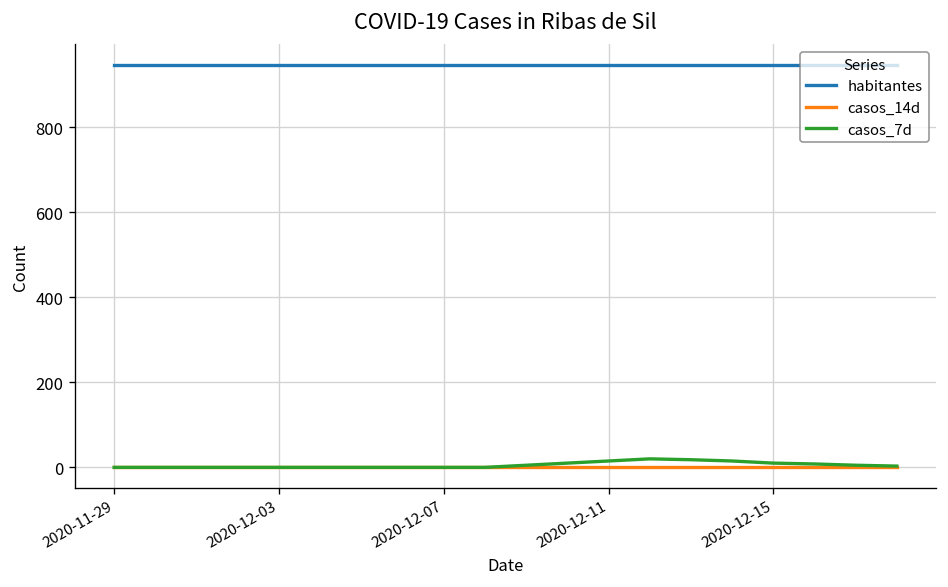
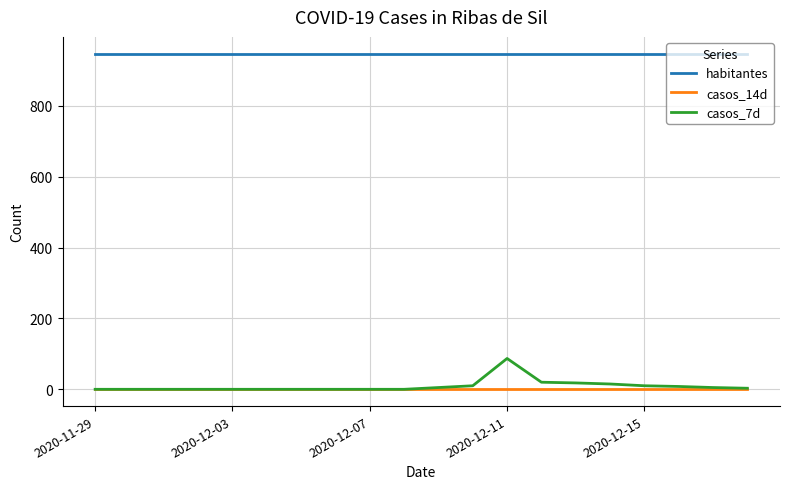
  {
    "habitantes": {
      "2020-11-29": 950,
      "2020-12-03": 950,
      "2020-12-07": 950,
      "2020-12-11": 950,
      "2020-12-15": 950
    },
    "casos_14d": {
      "2020-12-11": 0,
      "2020-12-15": 0
    },
    "casos_7d": {
-     "2020-12-11": 20,
+     "2020-12-11": 90,
      "2020-12-15": 10
    }
  }
